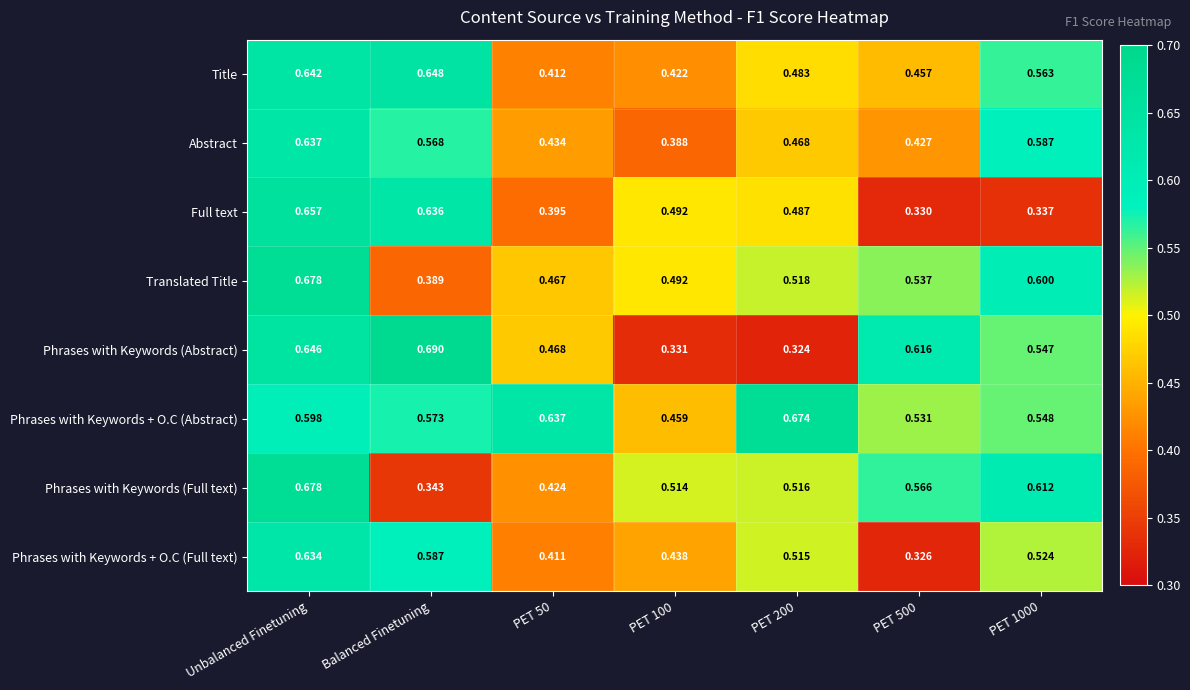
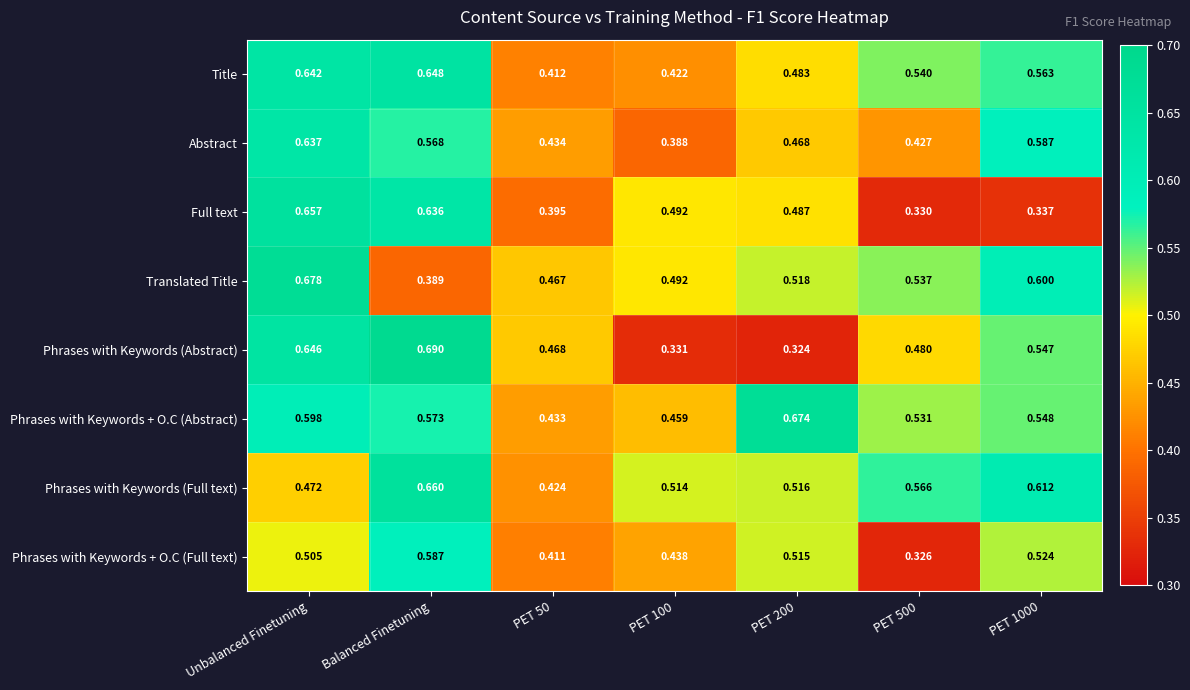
  {
    "Title": {
      "Unbalanced Finetuning": 0.642,
      "Balanced Finetuning": 0.648,
      "PET 50": 0.412,
      "PET 100": 0.422,
      "PET 200": 0.483,
-     "PET 500": 0.457,
+     "PET 500": 0.540,
      "PET 1000": 0.563
    },
    "Abstract": {
      "Unbalanced Finetuning": 0.637,
      "Balanced Finetuning": 0.568,
      "PET 50": 0.434,
      "PET 100": 0.388,
      "PET 200": 0.468,
      "PET 500": 0.427,
      "PET 1000": 0.587
    },
    "Full text": {
      "Unbalanced Finetuning": 0.657,
      "Balanced Finetuning": 0.636,
      "PET 50": 0.395,
      "PET 100": 0.492,
      "PET 200": 0.487,
      "PET 500": 0.330,
      "PET 1000": 0.337
    },
    "Translated Title": {
      "Unbalanced Finetuning": 0.678,
      "Balanced Finetuning": 0.389,
      "PET 50": 0.467,
      "PET 100": 0.492,
      "PET 200": 0.518,
      "PET 500": 0.537,
      "PET 1000": 0.600
    },
    "Phrases with Keywords (Abstract)": {
      "Unbalanced Finetuning": 0.646,
      "Balanced Finetuning": 0.690,
      "PET 50": 0.468,
      "PET 100": 0.331,
      "PET 200": 0.324,
-     "PET 500": 0.616,
+     "PET 500": 0.480,
      "PET 1000": 0.547
    },
    "Phrases with Keywords + O.C (Abstract)": {
      "Unbalanced Finetuning": 0.598,
      "Balanced Finetuning": 0.573,
-     "PET 50": 0.637,
+     "PET 50": 0.433,
      "PET 100": 0.459,
      "PET 200": 0.674,
      "PET 500": 0.531,
      "PET 1000": 0.548
    },
    "Phrases with Keywords (Full text)": {
-     "Unbalanced Finetuning": 0.678,
-     "Balanced Finetuning": 0.343,
+     "Unbalanced Finetuning": 0.472,
+     "Balanced Finetuning": 0.660,
      "PET 50": 0.424,
      "PET 100": 0.514,
      "PET 200": 0.516,
      "PET 500": 0.566,
      "PET 1000": 0.612
    },
    "Phrases with Keywords + O.C (Full text)": {
-     "Unbalanced Finetuning": 0.634,
+     "Unbalanced Finetuning": 0.505,
      "Balanced Finetuning": 0.587,
      "PET 50": 0.411,
      "PET 100": 0.438,
      "PET 200": 0.515,
      "PET 500": 0.326,
      "PET 1000": 0.524
    }
  }
